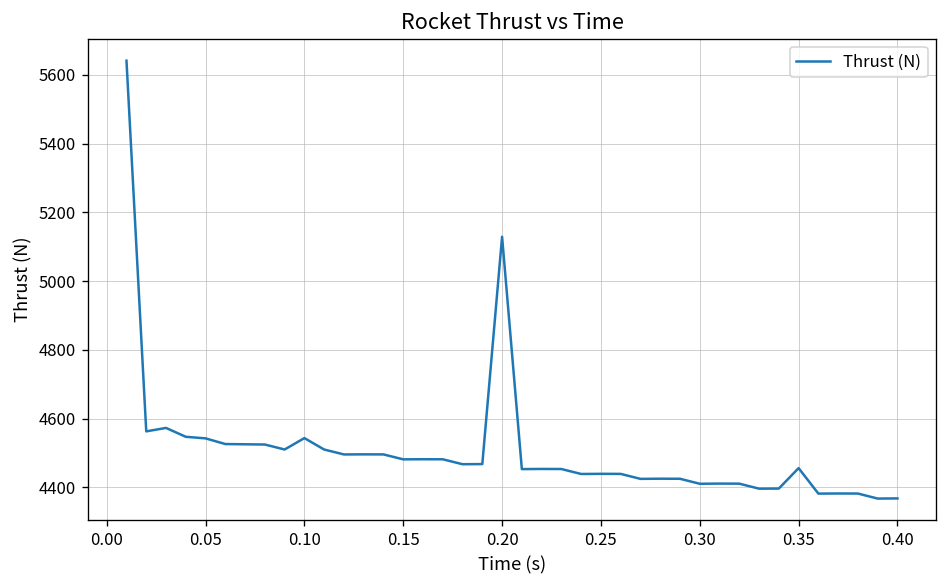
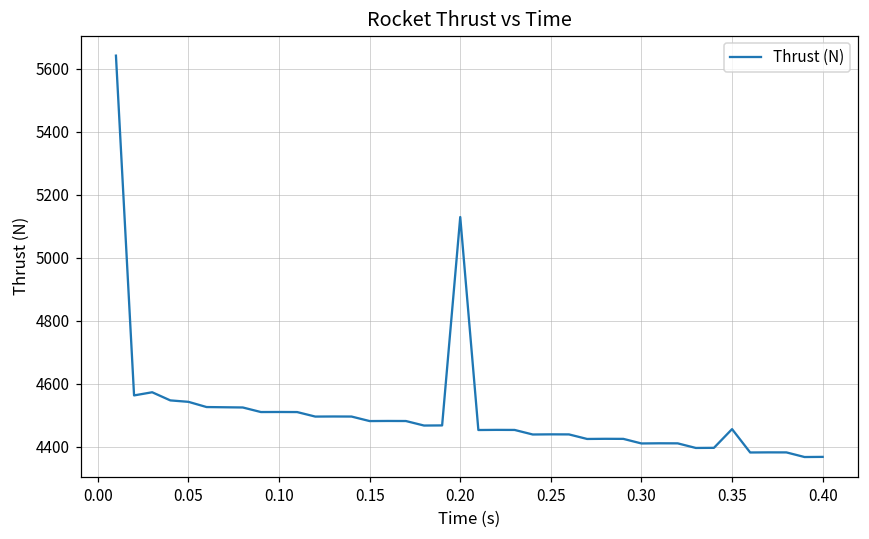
  {
    "0.05": 4540,
-   "0.10": 4540,
+   "0.10": 4510,
    "0.15": 4480,
    "0.20": 5130,
    "0.25": 4440,
    "0.30": 4410,
    "0.35": 4460,
    "0.40": 4370
  }
